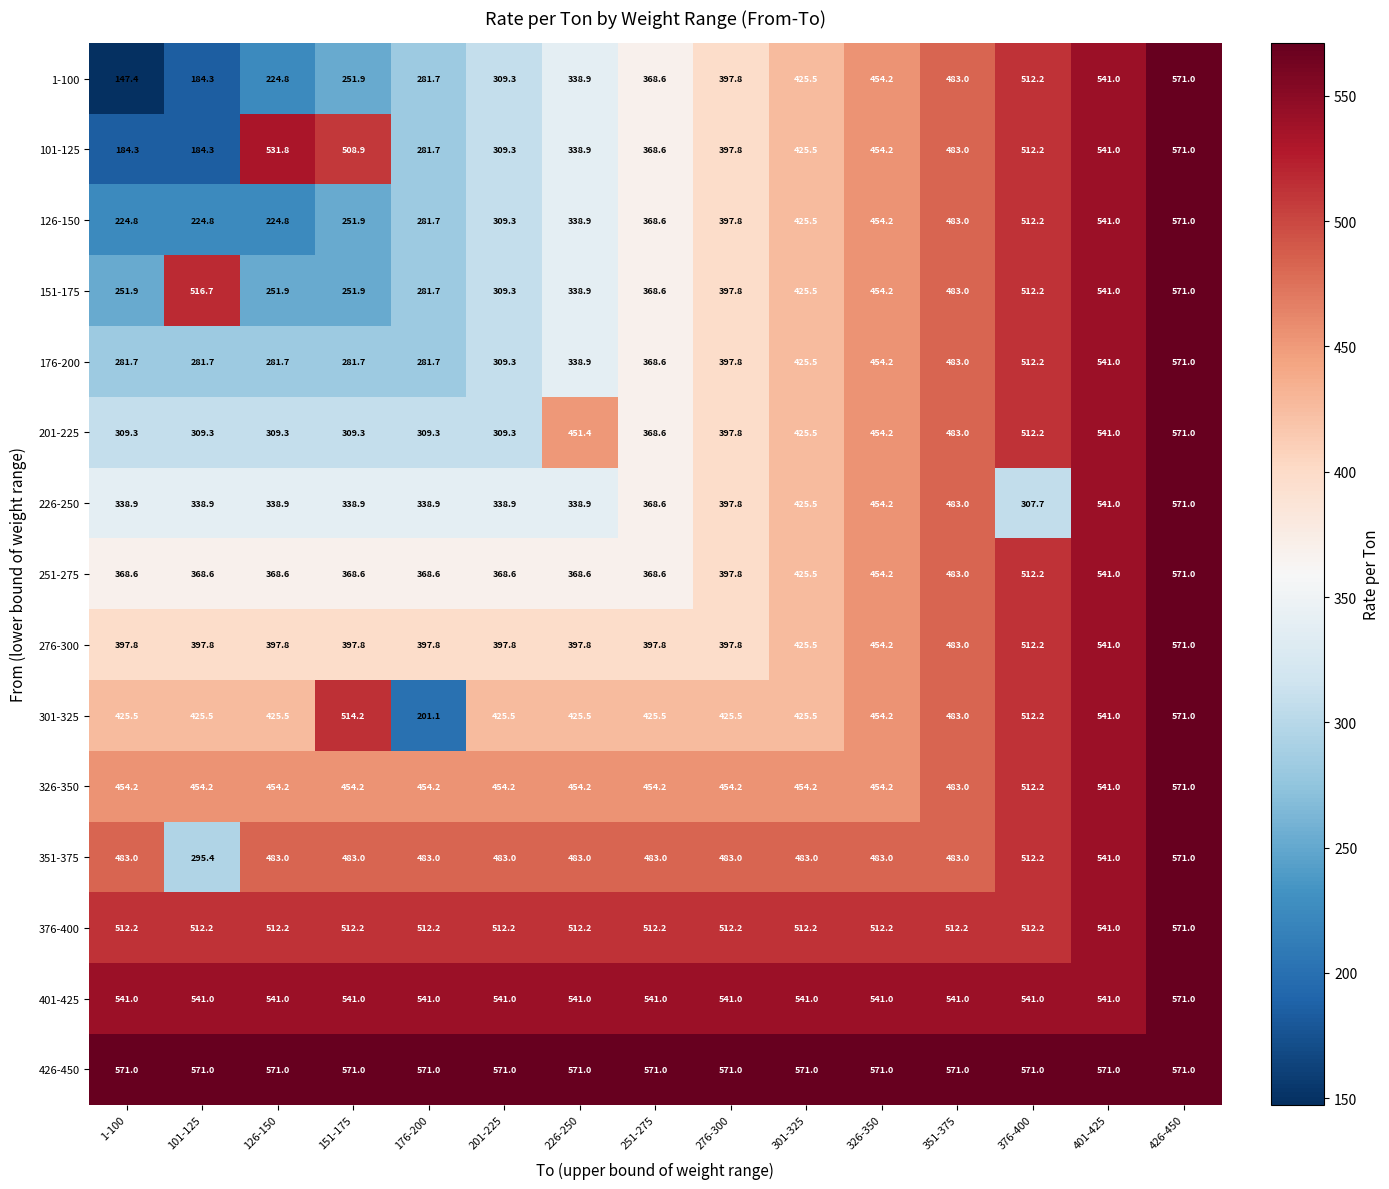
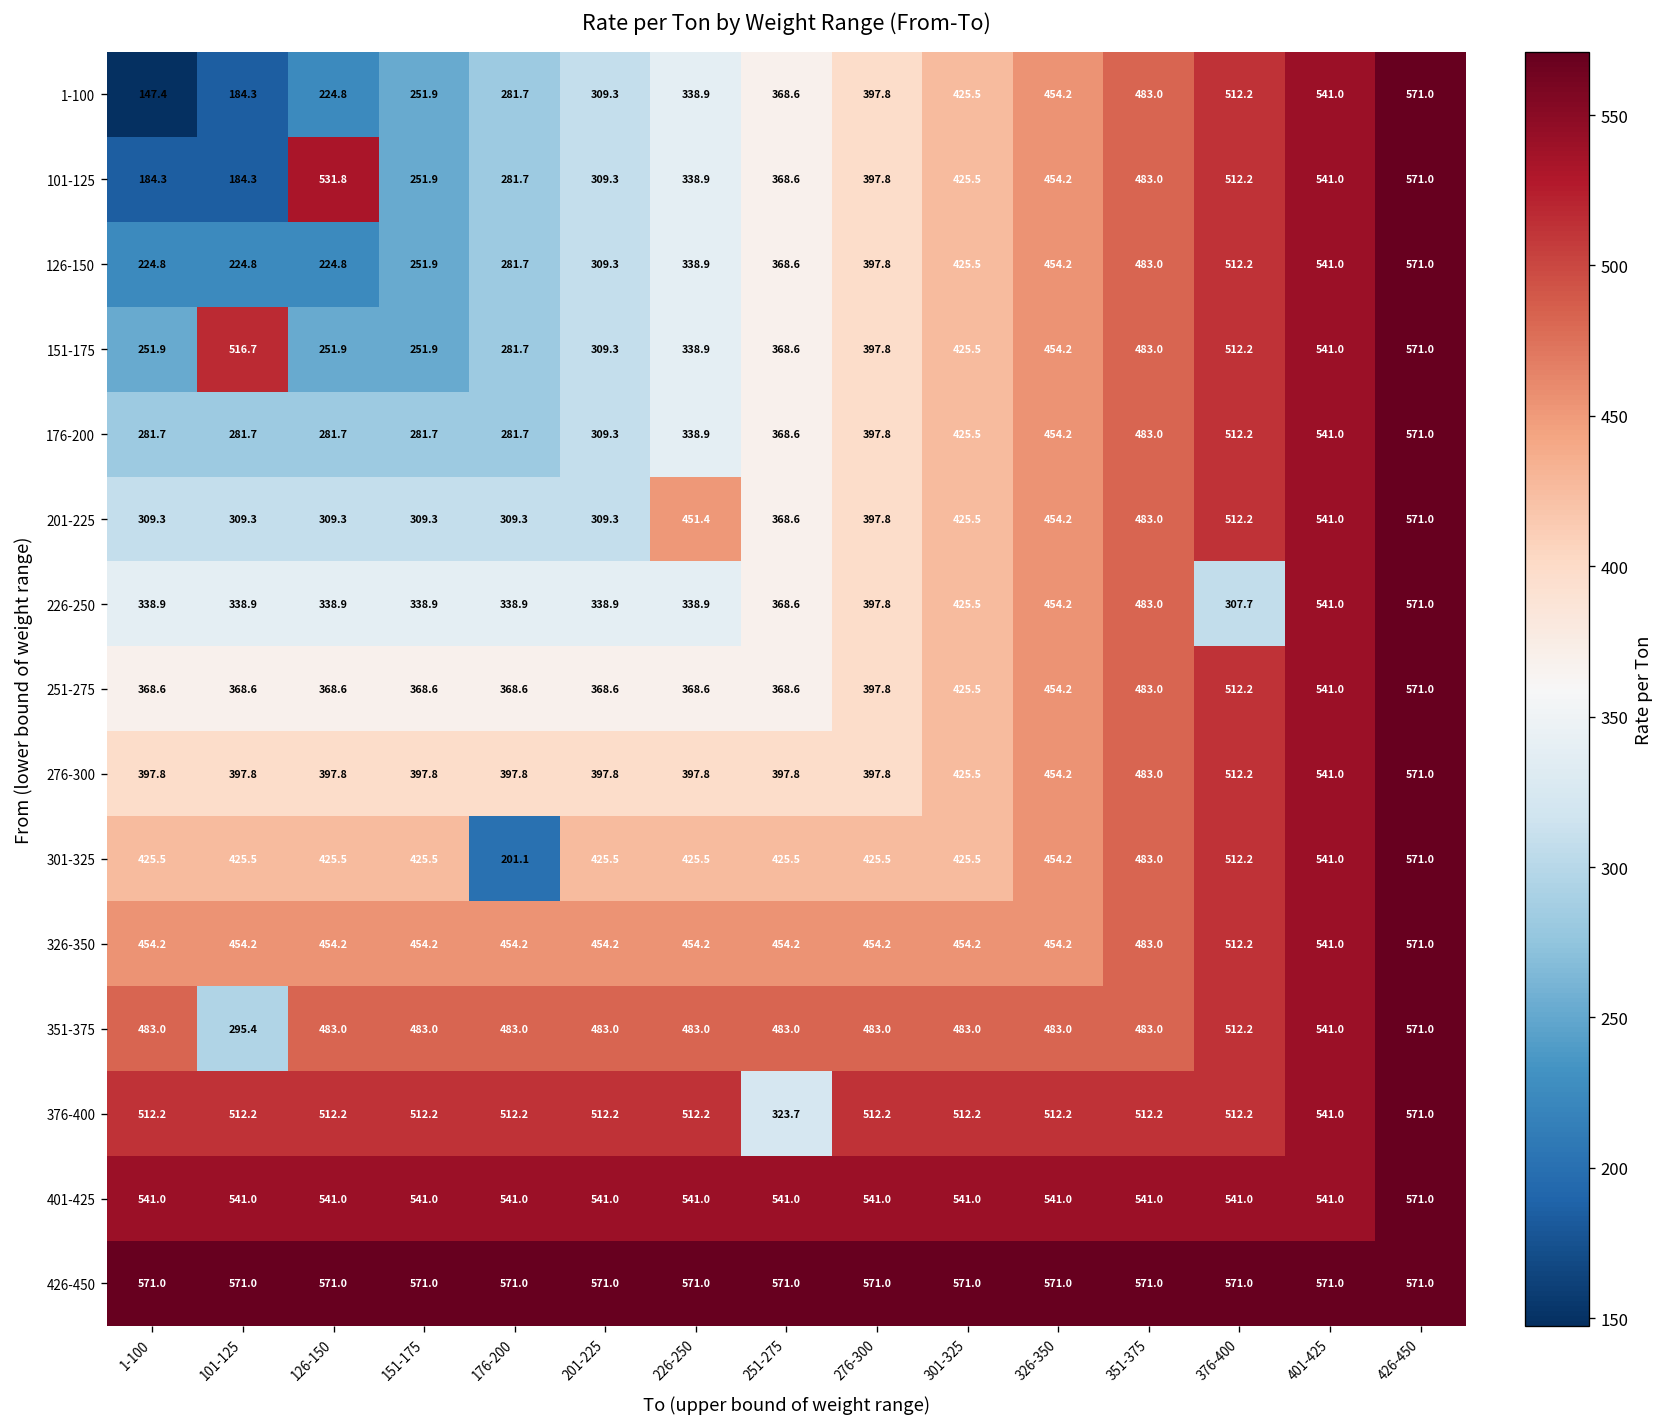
  {
    "101-125": {
      "1-100": 184.3,
      "101-125": 184.3,
      "126-150": 531.8,
-     "151-175": 508.9,
+     "151-175": 251.9,
      "176-200": 281.7,
      "201-225": 309.3,
      "226-250": 338.9,
      "251-275": 368.6,
      "276-300": 397.8,
      "301-325": 425.5,
      "326-350": 454.2,
      "351-375": 483.0,
      "376-400": 512.2,
      "401-425": 541.0,
      "426-450": 571.0
    },
    "301-325": {
      "1-100": 425.5,
      "101-125": 425.5,
      "126-150": 425.5,
-     "151-175": 514.2,
+     "151-175": 425.5,
      "176-200": 201.1,
      "201-225": 425.5,
      "226-250": 425.5,
      "251-275": 425.5,
      "276-300": 425.5,
      "301-325": 425.5,
      "326-350": 454.2,
      "351-375": 483.0,
      "376-400": 512.2,
      "401-425": 541.0,
      "426-450": 571.0
    },
    "376-400": {
      "1-100": 512.2,
      "101-125": 512.2,
      "126-150": 512.2,
      "151-175": 512.2,
      "176-200": 512.2,
      "201-225": 512.2,
      "226-250": 512.2,
-     "251-275": 512.2,
+     "251-275": 323.7,
      "276-300": 512.2,
      "301-325": 512.2,
      "326-350": 512.2,
      "351-375": 512.2,
      "376-400": 512.2,
      "401-425": 541.0,
      "426-450": 571.0
    }
  }
